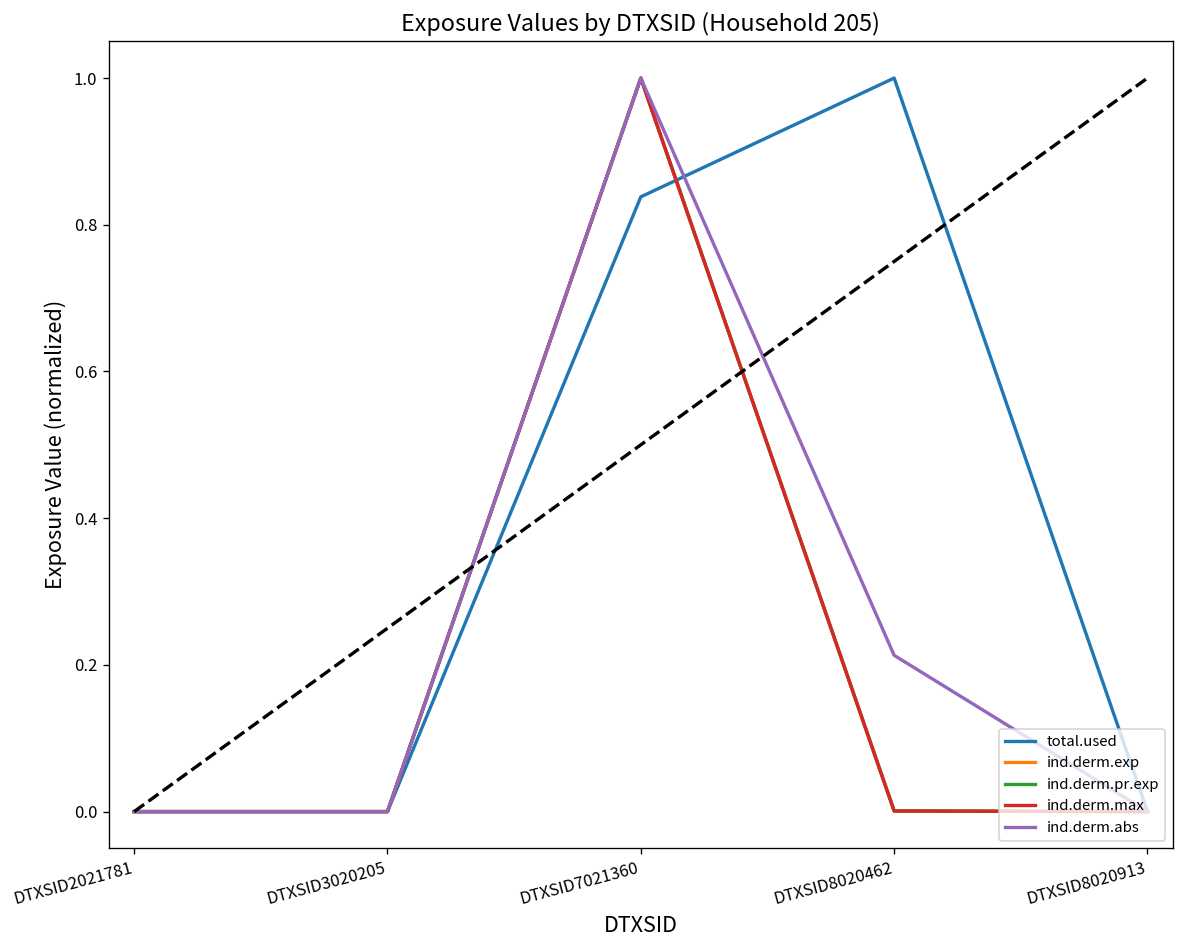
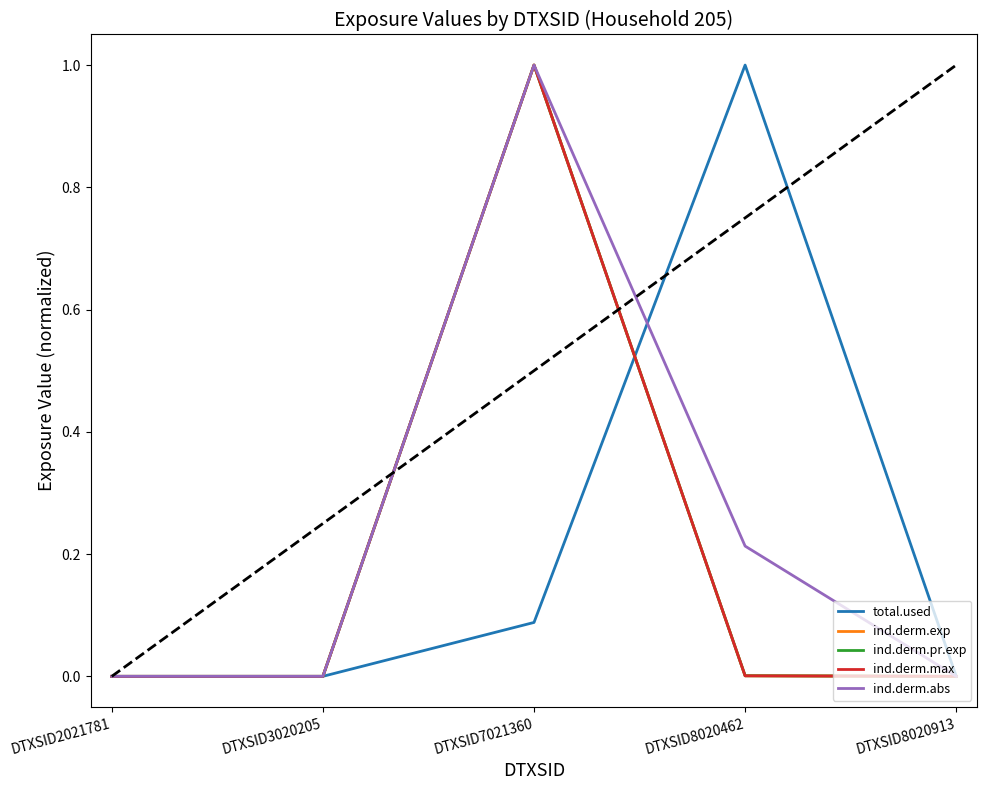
  {
    "total.used": {
-     "DTXSID7021360": 0.84,
+     "DTXSID7021360": 0.09,
      "DTXSID8020462": 1.00
    },
    "ind.derm.max": {
      "DTXSID8020462": 0.00
    },
    "ind.derm.abs": {
      "DTXSID8020462": 0.21
    }
  }
